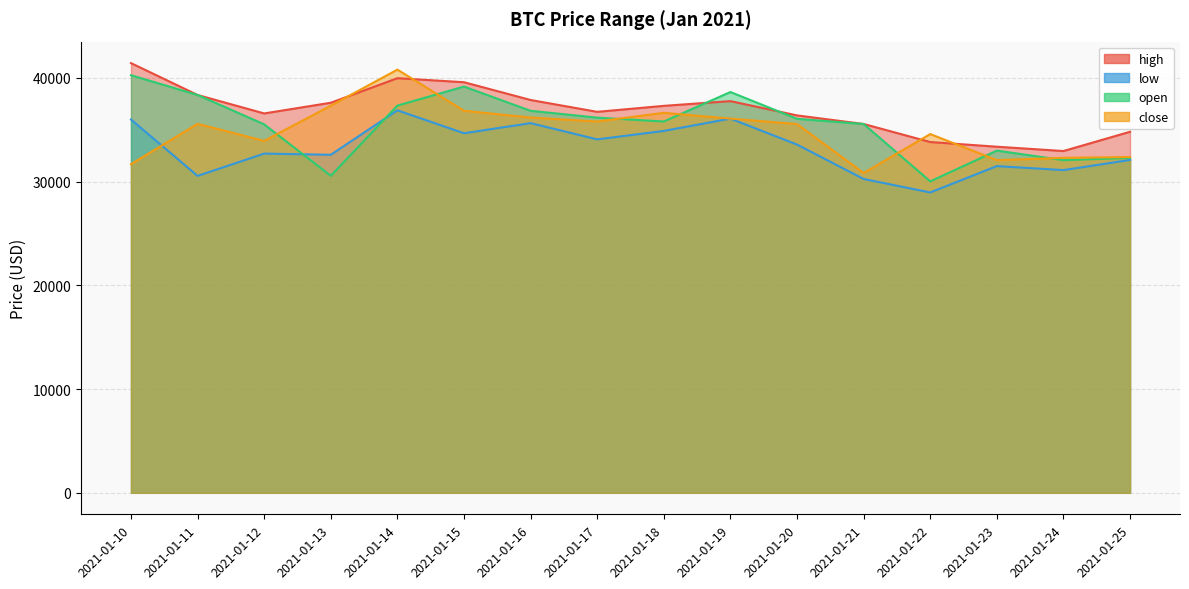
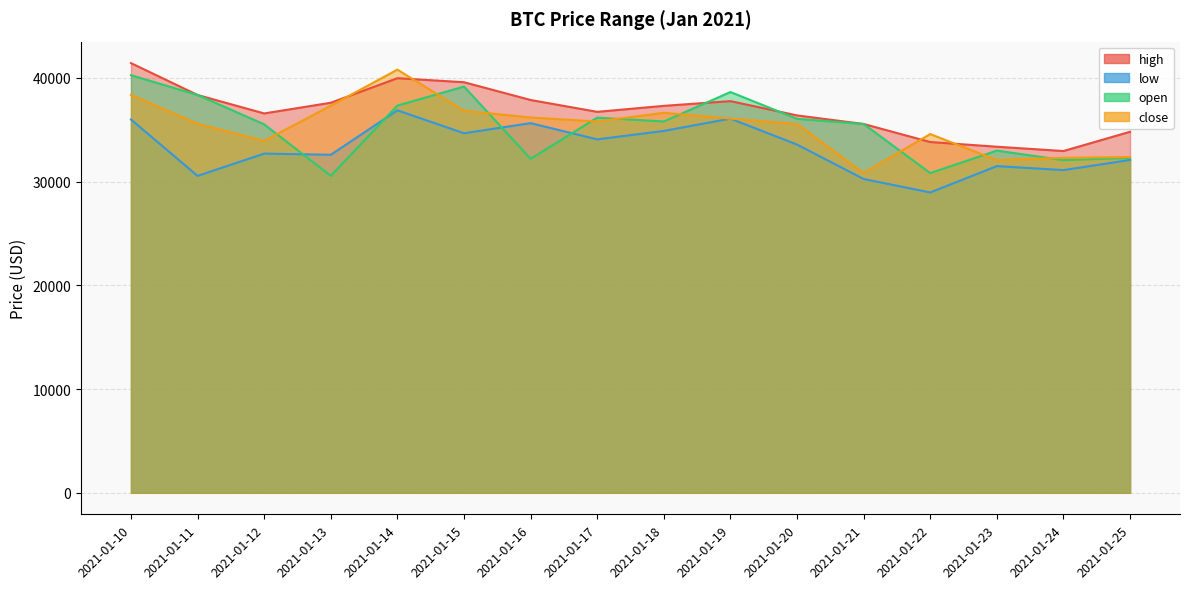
  {
    "high": {
      "2021-01-10": 41400,
      "2021-01-12": 36600,
      "2021-01-13": 37600,
      "2021-01-14": 40000,
      "2021-01-15": 39600,
      "2021-01-16": 37900,
      "2021-01-17": 36700,
      "2021-01-18": 37300,
      "2021-01-19": 37800,
      "2021-01-20": 36400,
      "2021-01-22": 33800,
      "2021-01-23": 33400,
      "2021-01-24": 32900,
      "2021-01-25": 34800
    },
    "low": {
      "2021-01-10": 36000,
      "2021-01-11": 30500,
      "2021-01-12": 32700,
      "2021-01-13": 32600,
      "2021-01-14": 36900,
      "2021-01-15": 34700,
      "2021-01-16": 35600,
      "2021-01-17": 34100,
      "2021-01-18": 34900,
      "2021-01-20": 33600,
      "2021-01-21": 30300,
      "2021-01-22": 29000,
      "2021-01-23": 31500,
      "2021-01-24": 31100
    },
    "open": {
      "2021-01-10": 40300,
      "2021-01-12": 35500,
      "2021-01-13": 30600,
      "2021-01-14": 37300,
      "2021-01-15": 39200,
-     "2021-01-16": 36800,
+     "2021-01-16": 32200,
      "2021-01-17": 36200,
      "2021-01-18": 35800,
      "2021-01-19": 38600,
      "2021-01-20": 36100,
-     "2021-01-22": 30000,
+     "2021-01-22": 30800,
      "2021-01-23": 33000
    },
    "close": {
-     "2021-01-10": 31700,
+     "2021-01-10": 38400,
      "2021-01-11": 35600,
      "2021-01-12": 33900,
      "2021-01-13": 37300,
      "2021-01-14": 40800,
      "2021-01-15": 36800,
      "2021-01-16": 36200,
      "2021-01-17": 35800,
      "2021-01-18": 36600,
      "2021-01-20": 35500,
      "2021-01-21": 30800,
      "2021-01-22": 34600,
      "2021-01-23": 32100
    }
  }
